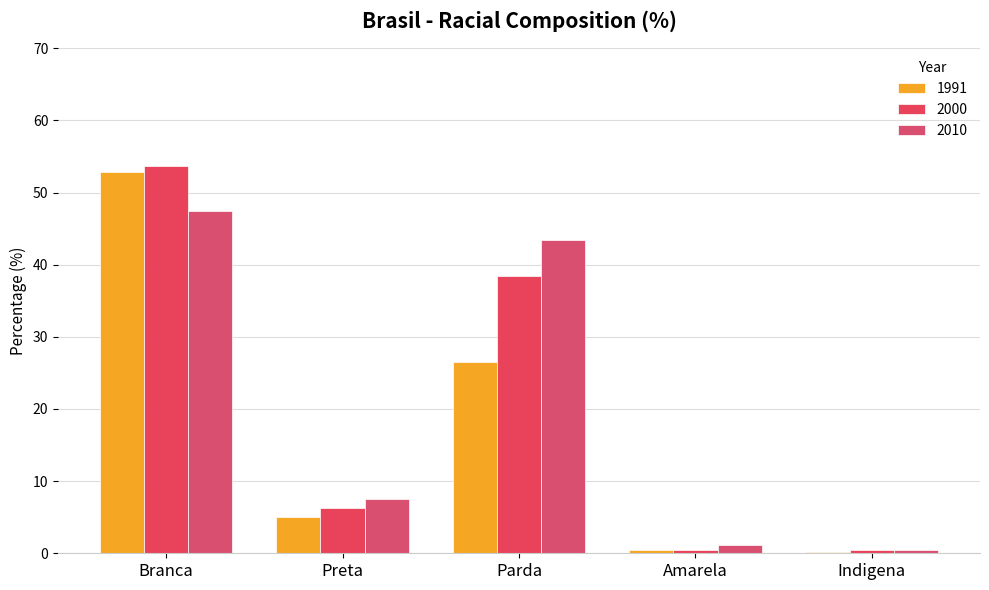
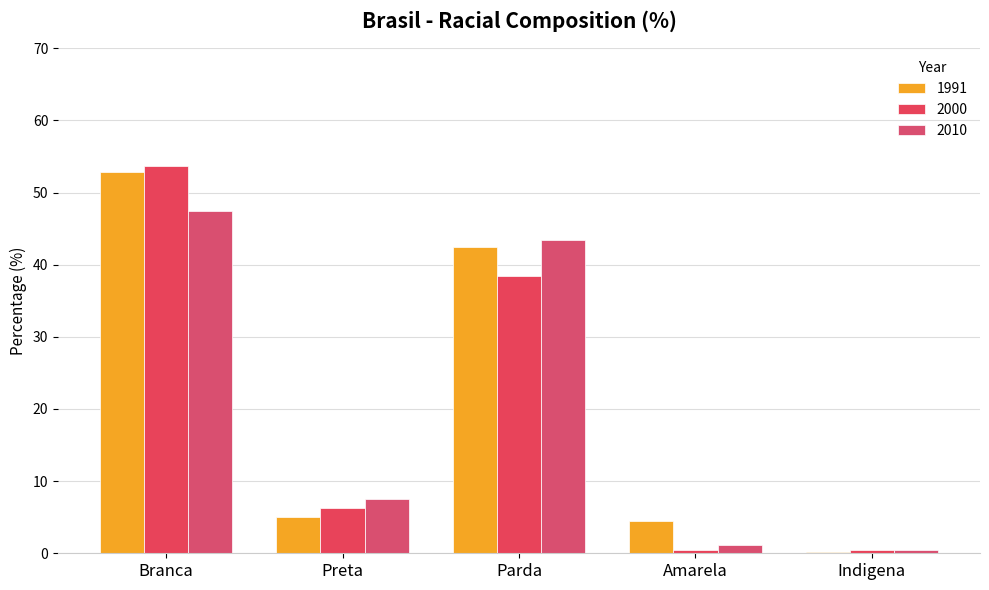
  {
    "1991": {
      "Branca": 53,
      "Preta": 5,
-     "Parda": 27,
-     "Amarela": 0
+     "Parda": 42,
+     "Amarela": 4
    }
  }
